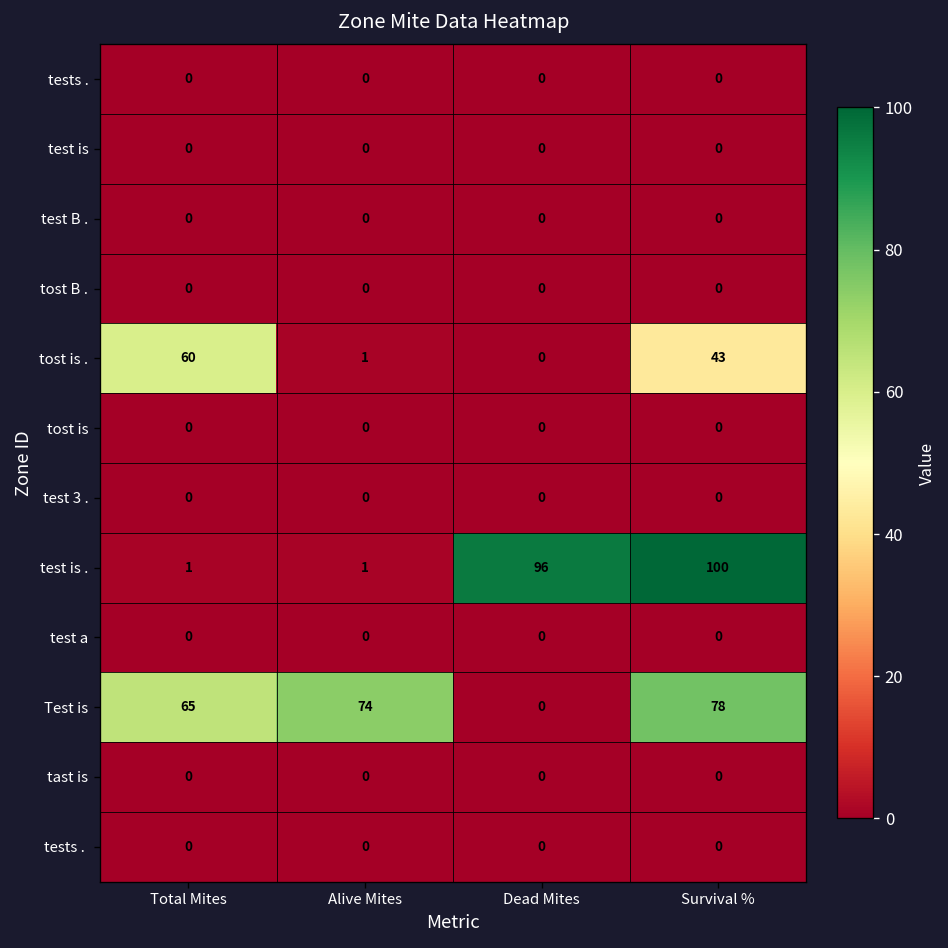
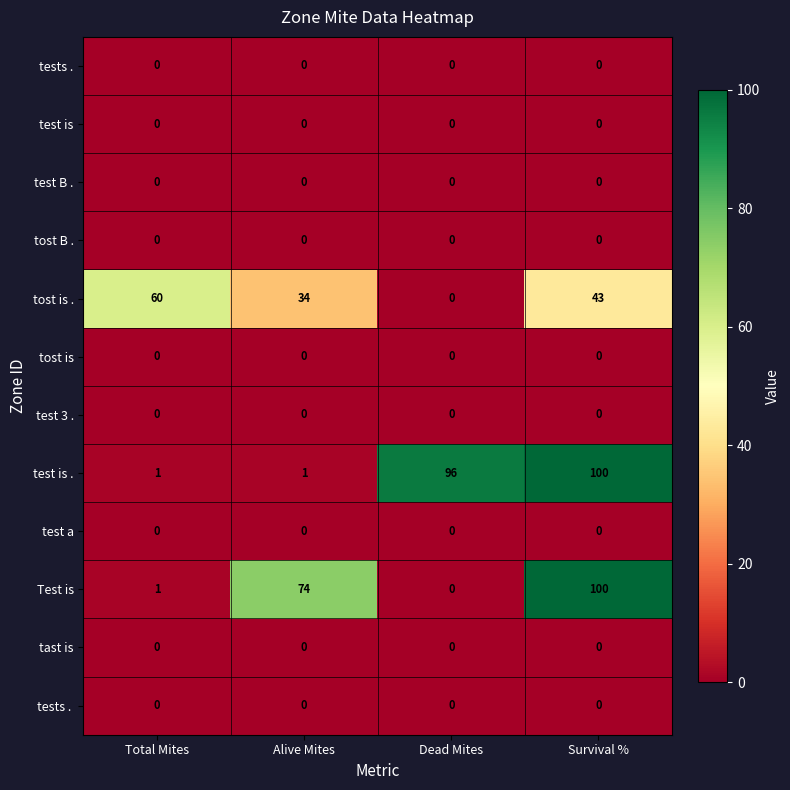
  {
    "test is": {
      "Total Mites": 0,
      "Alive Mites": 0,
      "Dead Mites": 0,
      "Survival %": 0
    },
    "test B .": {
      "Total Mites": 0,
      "Alive Mites": 0,
      "Dead Mites": 0,
      "Survival %": 0
    },
    "tost B .": {
      "Total Mites": 0,
      "Alive Mites": 0,
      "Dead Mites": 0,
      "Survival %": 0
    },
    "tost is .": {
      "Total Mites": 60,
-     "Alive Mites": 1,
+     "Alive Mites": 34,
      "Dead Mites": 0,
      "Survival %": 43
    },
    "tost is": {
      "Total Mites": 0,
      "Alive Mites": 0,
      "Dead Mites": 0,
      "Survival %": 0
    },
    "test 3 .": {
      "Total Mites": 0,
      "Alive Mites": 0,
      "Dead Mites": 0,
      "Survival %": 0
    },
    "test is .": {
      "Total Mites": 1,
      "Alive Mites": 1,
      "Dead Mites": 96,
      "Survival %": 100
    },
    "test a": {
      "Total Mites": 0,
      "Alive Mites": 0,
      "Dead Mites": 0,
      "Survival %": 0
    },
    "Test is": {
-     "Total Mites": 65,
+     "Total Mites": 1,
      "Alive Mites": 74,
      "Dead Mites": 0,
-     "Survival %": 78
+     "Survival %": 100
    },
    "tast is": {
      "Total Mites": 0,
      "Alive Mites": 0,
      "Dead Mites": 0,
      "Survival %": 0
    }
  }
